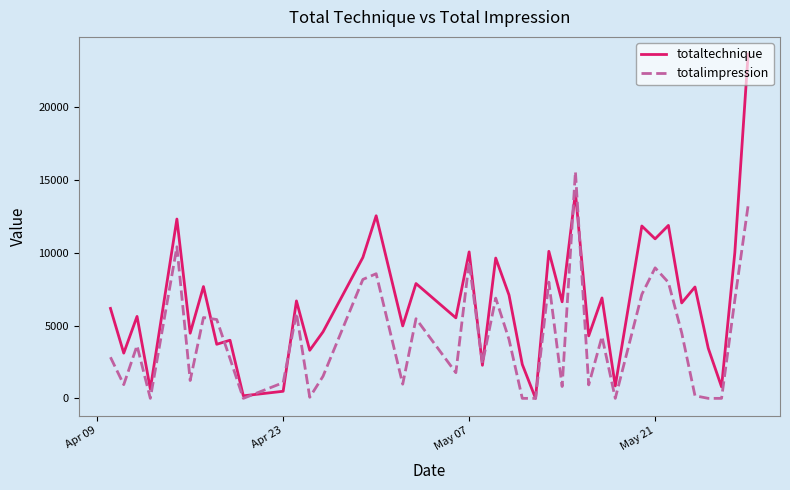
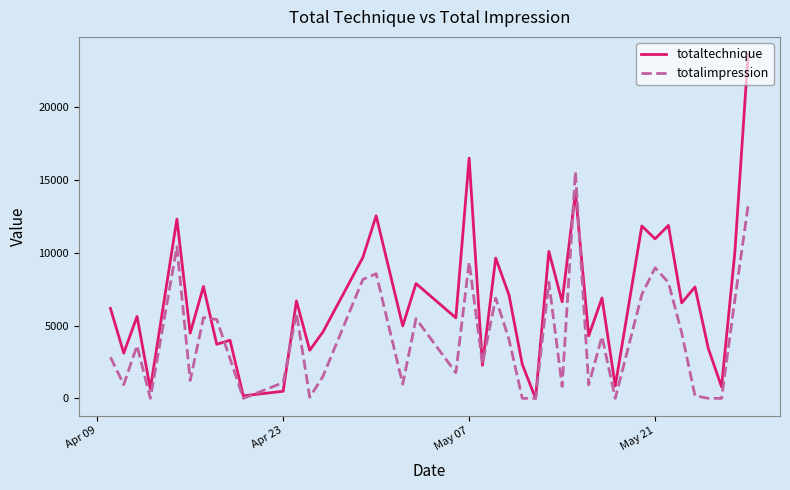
  {
    "totaltechnique": {
      "Apr 23": 500,
-     "May 07": 10100,
+     "May 07": 16500,
      "May 21": 11000
    },
    "totalimpression": {
      "Apr 23": 1100,
      "May 07": 9400,
      "May 21": 9000
    }
  }
